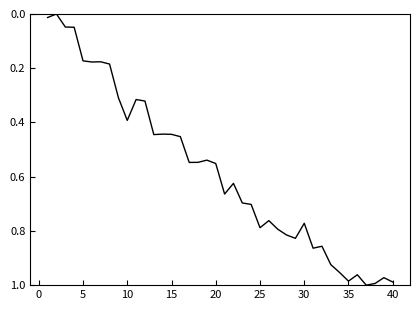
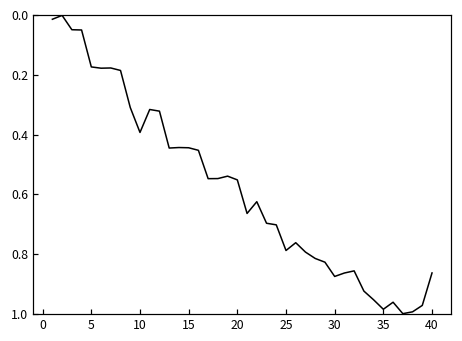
  {
    "5": 0.17,
    "10": 0.39,
    "15": 0.44,
    "20": 0.55,
    "25": 0.79,
-   "30": 0.77,
+   "30": 0.88,
    "35": 0.99,
-   "40": 0.99
+   "40": 0.86
  }
